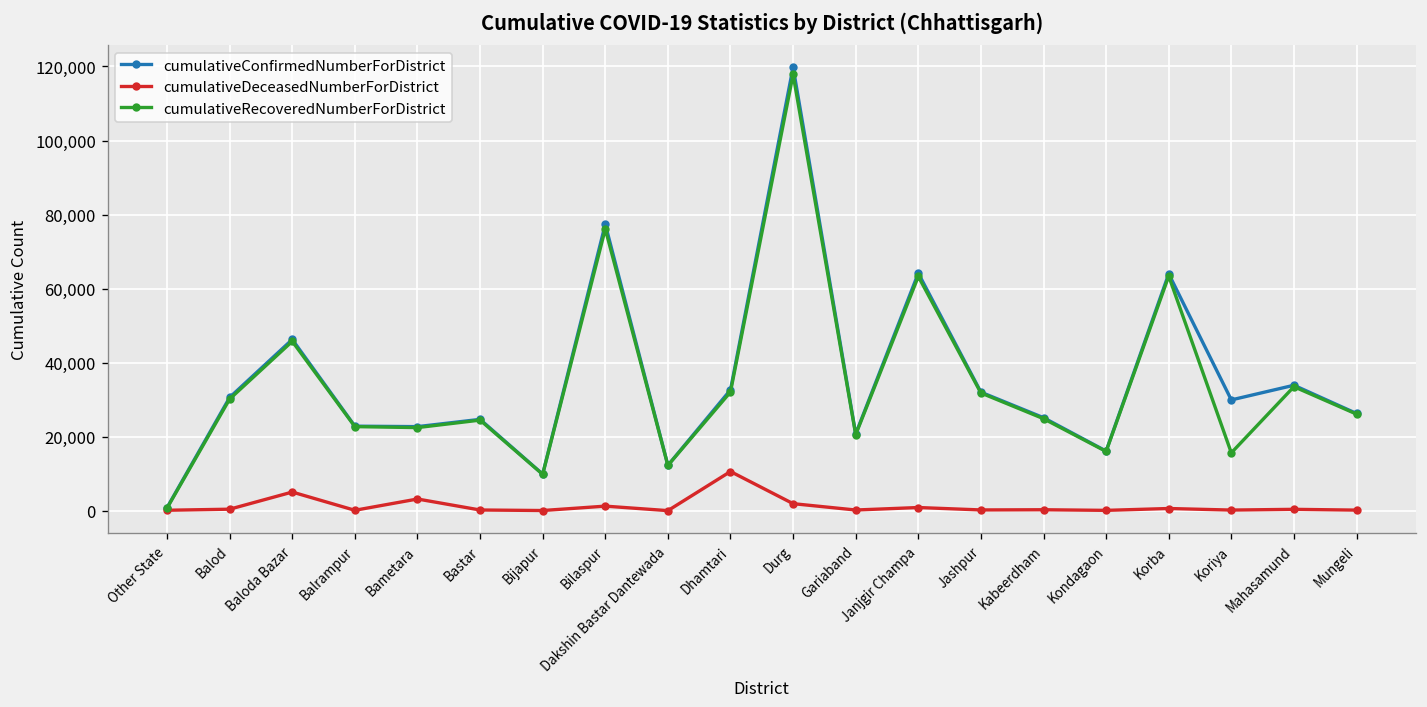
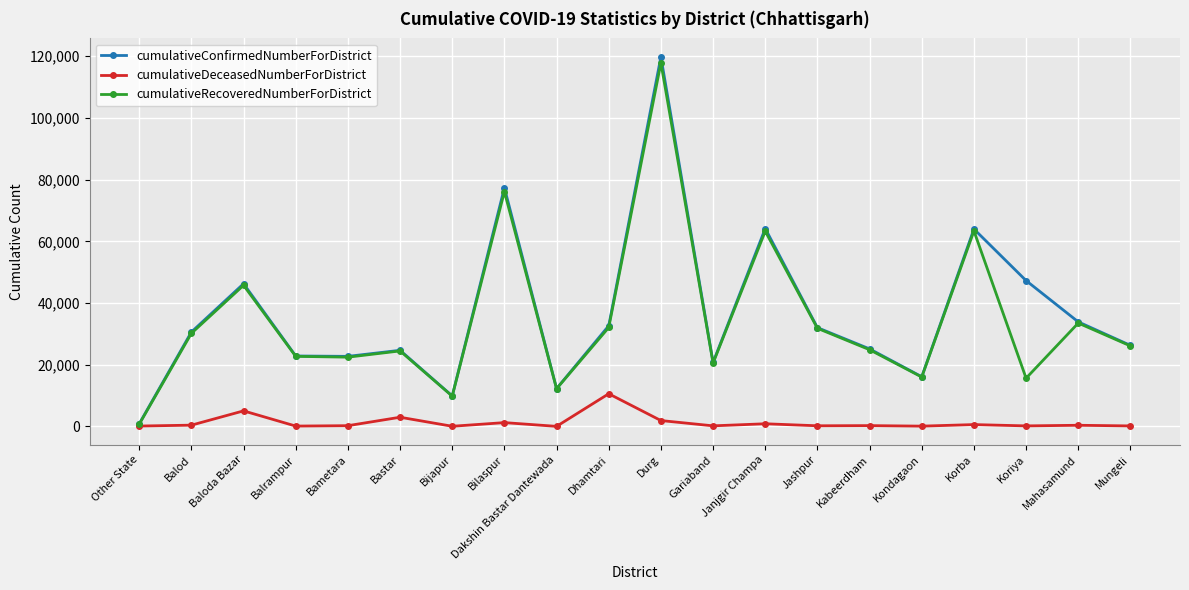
  {
    "cumulativeConfirmedNumberForDistrict": {
      "Bilaspur": "77,000",
      "Durg": "120,000",
      "Janjgir Champa": "64,000",
-     "Koriya": "30,000"
+     "Koriya": "47,000"
    },
    "cumulativeDeceasedNumberForDistrict": {
      "Balod": "0",
      "Baloda Bazar": "5,000",
      "Balrampur": "0",
-     "Bametara": "3,000",
-     "Bastar": "0",
+     "Bametara": "0",
+     "Bastar": "3,000",
      "Bijapur": "0",
      "Bilaspur": "1,000",
      "Dakshin Bastar Dantewada": "0",
      "Dhamtari": "11,000",
      "Durg": "2,000",
      "Gariaband": "0",
      "Janjgir Champa": "1,000",
      "Jashpur": "0",
      "Kabeerdham": "0",
      "Kondagaon": "0",
      "Korba": "1,000",
      "Koriya": "0",
      "Mahasamund": "0",
      "Mungeli": "0"
    },
    "cumulativeRecoveredNumberForDistrict": {
      "Bilaspur": "76,000",
      "Durg": "118,000",
      "Janjgir Champa": "63,000",
      "Koriya": "16,000"
    }
  }
